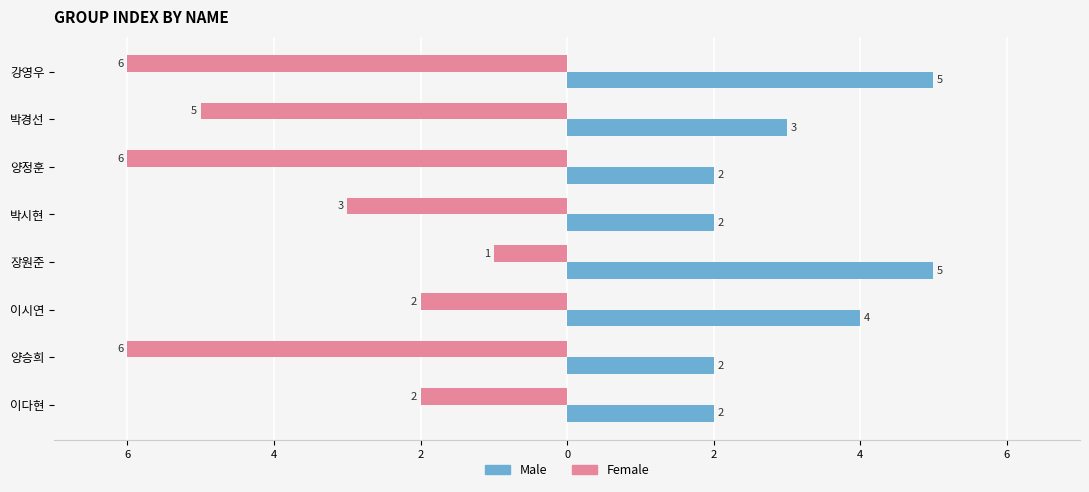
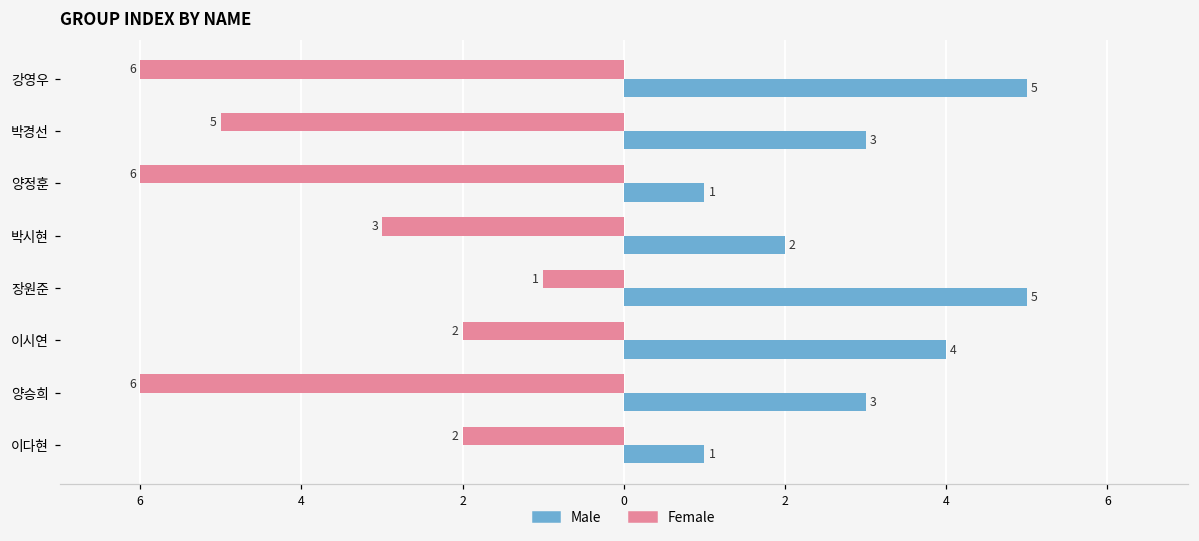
  {
    "Male": {
      "강영우": 5,
      "박경선": 3,
-     "양정훈": 2,
+     "양정훈": 1,
      "박시현": 2,
      "장원준": 5,
      "이시연": 4,
-     "양승희": 2,
-     "이다현": 2
+     "양승희": 3,
+     "이다현": 1
    }
  }
